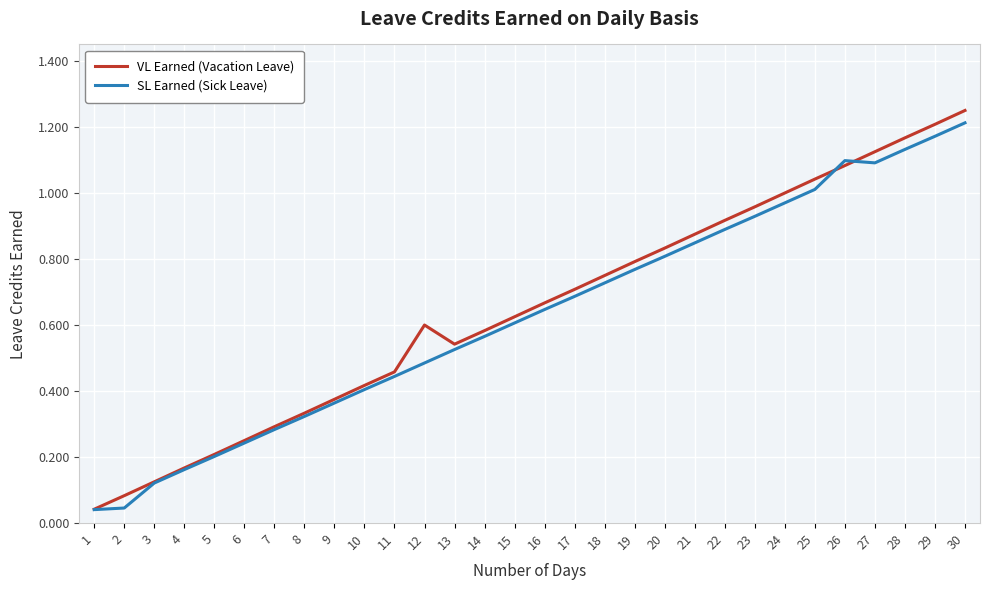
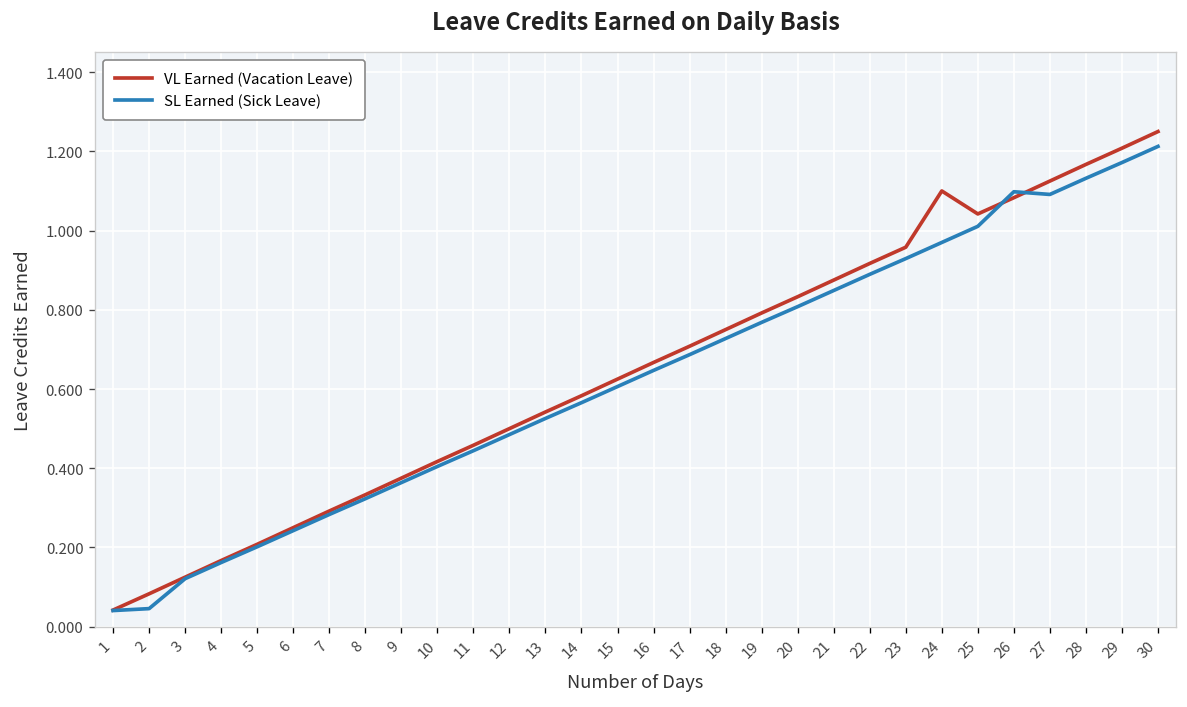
  {
    "VL Earned (Vacation Leave)": {
      "2": 0.08,
      "7": 0.29,
      "8": 0.33,
      "9": 0.38,
      "10": 0.42,
      "11": 0.46,
-     "12": 0.6,
+     "12": 0.5,
      "13": 0.54,
      "14": 0.58,
      "15": 0.63,
      "16": 0.67,
      "17": 0.71,
      "18": 0.75,
      "19": 0.79,
      "20": 0.83,
      "21": 0.88,
      "22": 0.92,
      "23": 0.96,
-     "24": 1.0,
+     "24": 1.1,
      "25": 1.04,
      "26": 1.08,
      "27": 1.13,
      "28": 1.17,
      "29": 1.21,
      "30": 1.25
    },
    "SL Earned (Sick Leave)": {
      "2": 0.05,
      "7": 0.28,
      "8": 0.32,
      "9": 0.36,
      "10": 0.4,
      "11": 0.44,
      "12": 0.49,
      "13": 0.53,
      "14": 0.57,
      "15": 0.6,
      "16": 0.65,
      "17": 0.69,
      "18": 0.73,
      "19": 0.77,
      "20": 0.81,
      "21": 0.85,
      "22": 0.89,
      "23": 0.93,
      "24": 0.97,
      "25": 1.01,
      "26": 1.1,
      "27": 1.09,
      "28": 1.13,
      "29": 1.17,
      "30": 1.21
    }
  }
